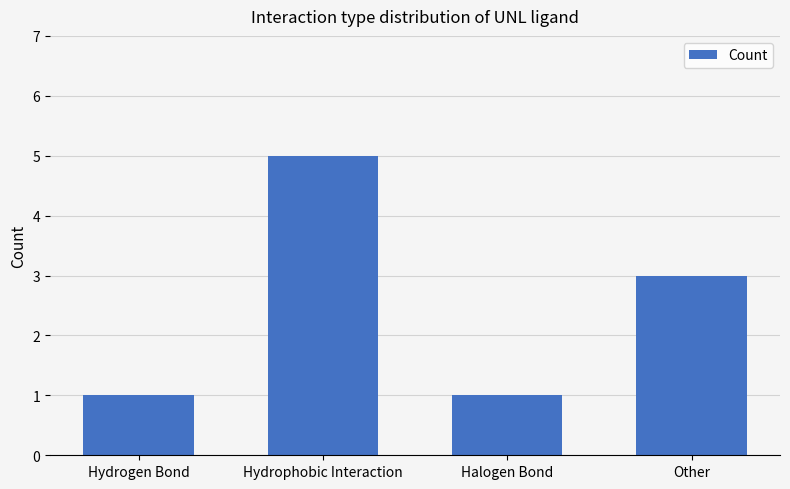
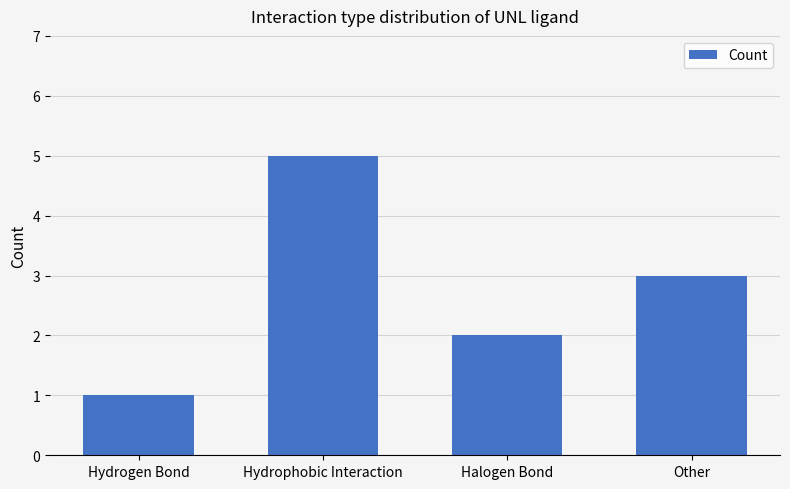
  {
    "Hydrogen Bond": 1,
    "Hydrophobic Interaction": 5,
-   "Halogen Bond": 1,
+   "Halogen Bond": 2,
    "Other": 3
  }
